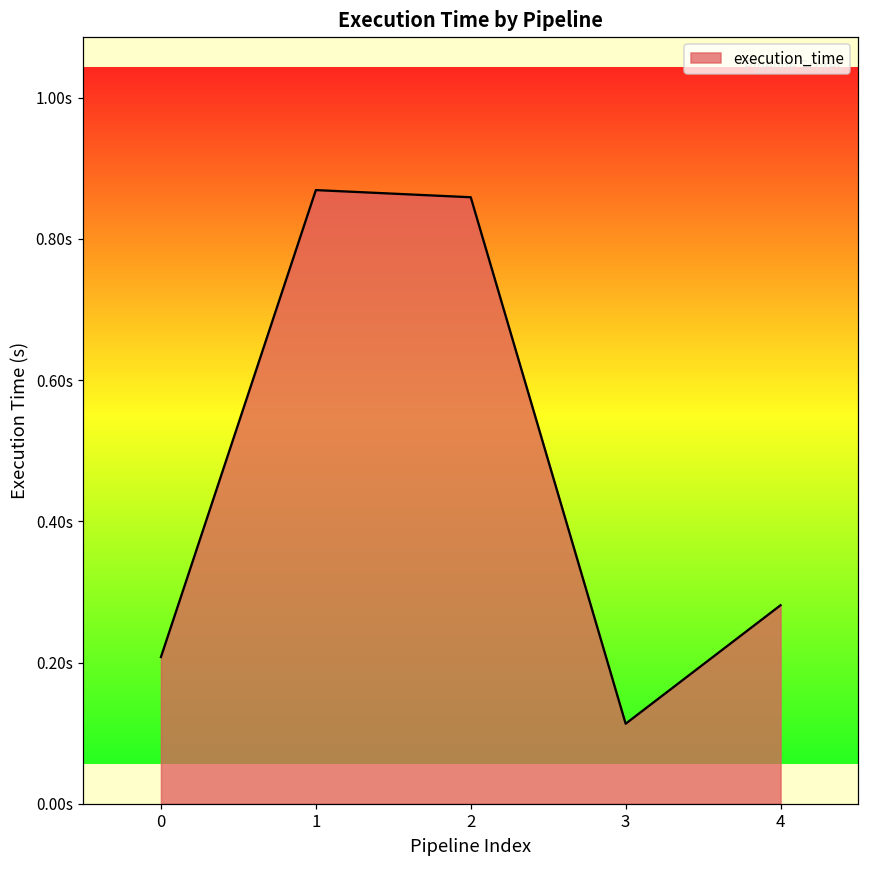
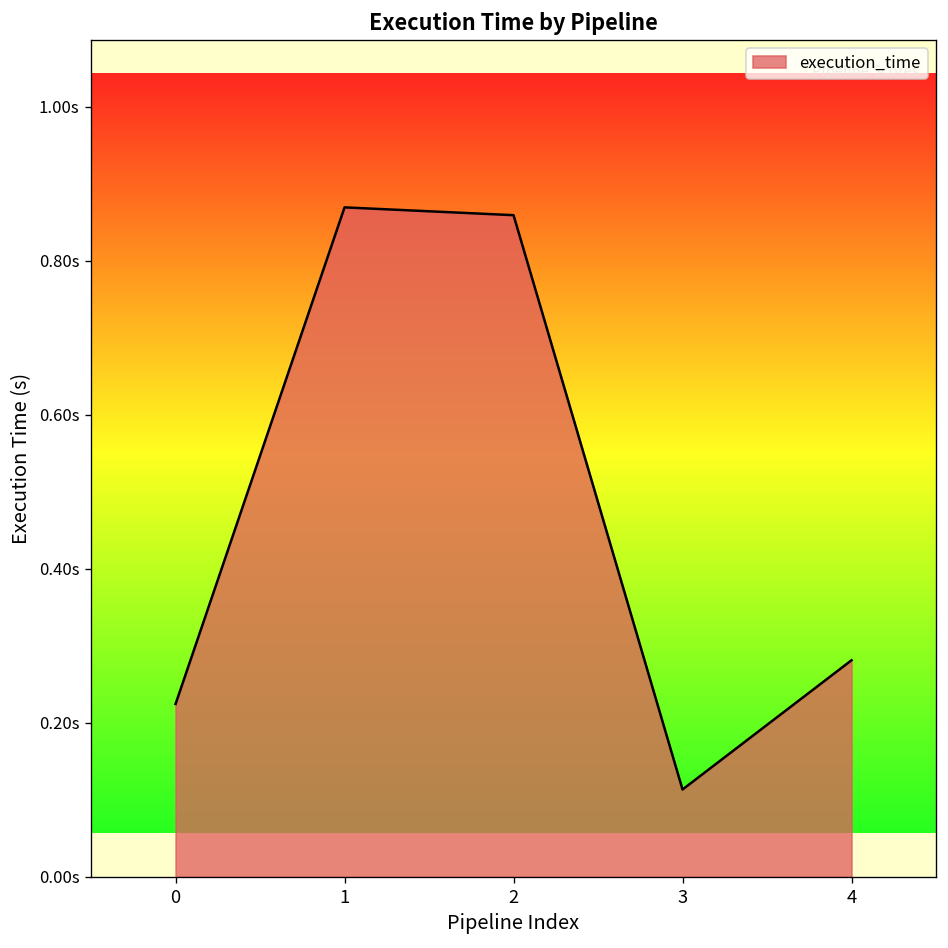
  {
-   "0": "0.21s",
+   "0": "0.22s",
    "1": "0.87s",
    "2": "0.86s",
    "3": "0.11s",
    "4": "0.28s"
  }
